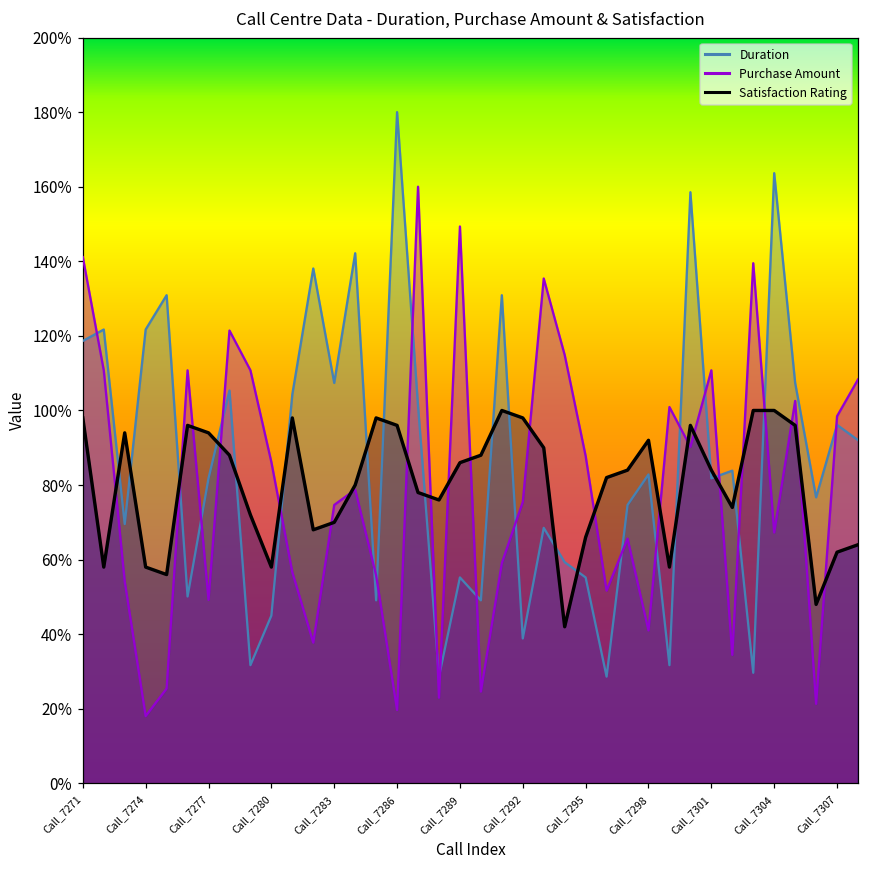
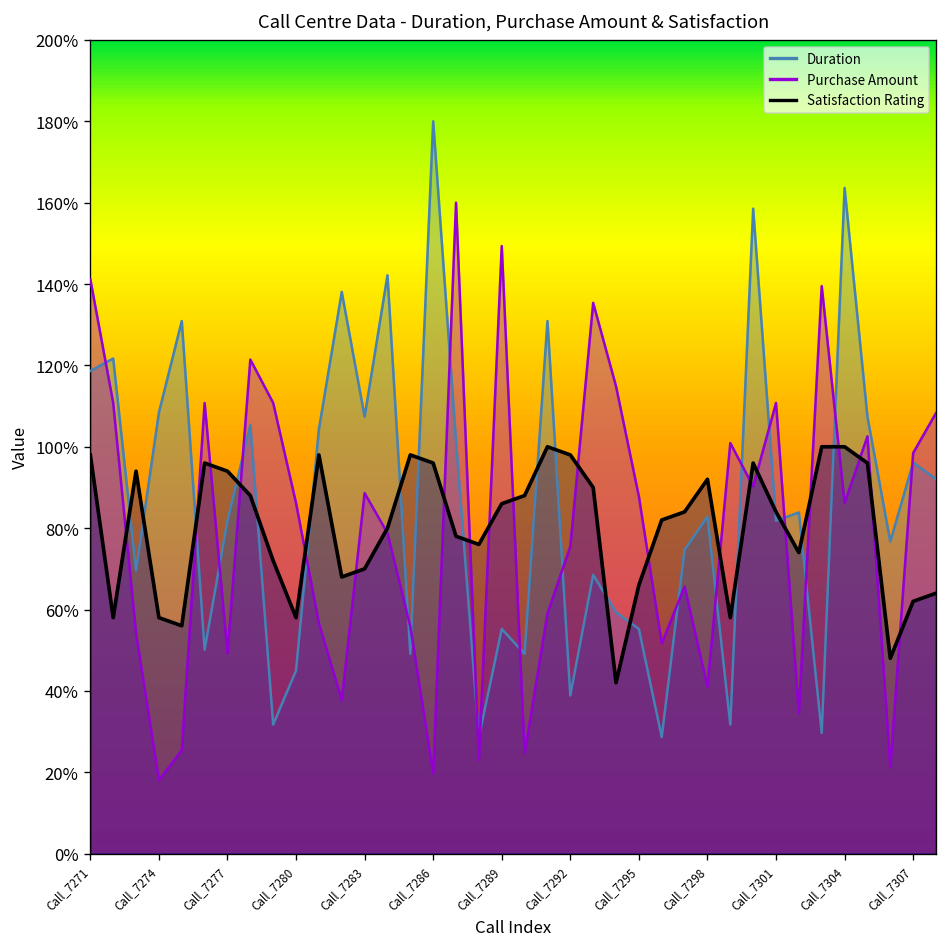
  {
    "Duration": {
      "Call_7271": "119%",
-     "Call_7274": "122%",
+     "Call_7274": "108%",
      "Call_7277": "82%",
      "Call_7280": "45%",
      "Call_7283": "107%",
      "Call_7286": "180%",
      "Call_7289": "55%",
      "Call_7292": "39%",
      "Call_7295": "55%",
      "Call_7298": "83%",
      "Call_7301": "82%",
      "Call_7304": "164%",
      "Call_7307": "96%"
    },
    "Purchase Amount": {
      "Call_7271": "141%",
      "Call_7274": "18%",
      "Call_7277": "49%",
      "Call_7280": "86%",
-     "Call_7283": "75%",
+     "Call_7283": "89%",
      "Call_7286": "20%",
      "Call_7289": "149%",
      "Call_7292": "75%",
      "Call_7295": "88%",
      "Call_7298": "41%",
      "Call_7301": "111%",
-     "Call_7304": "67%",
+     "Call_7304": "86%",
      "Call_7307": "98%"
    }
  }
